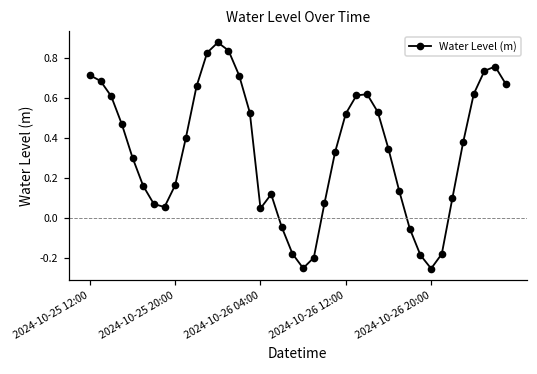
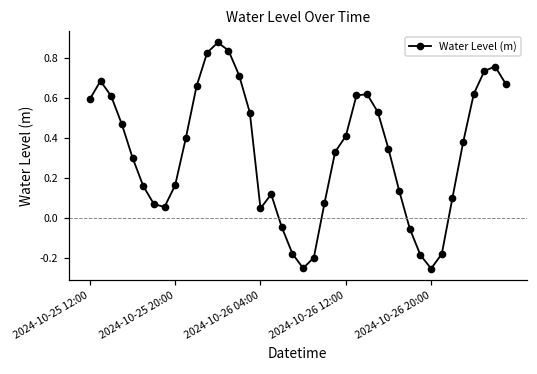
  {
-   "2024-10-25 12:00": 0.72,
+   "2024-10-25 12:00": 0.60,
    "2024-10-25 20:00": 0.17,
    "2024-10-26 04:00": 0.05,
-   "2024-10-26 12:00": 0.52,
+   "2024-10-26 12:00": 0.41,
    "2024-10-26 20:00": -0.25
  }
